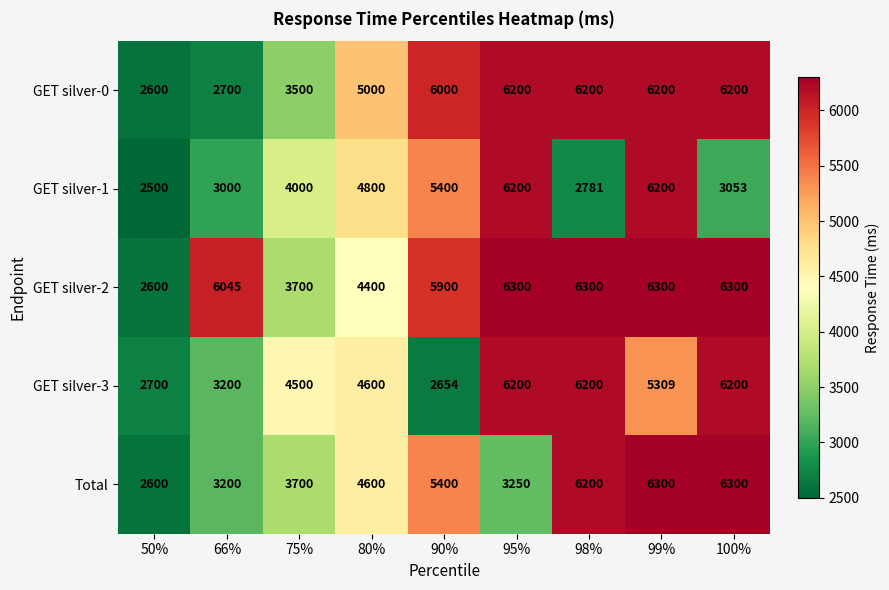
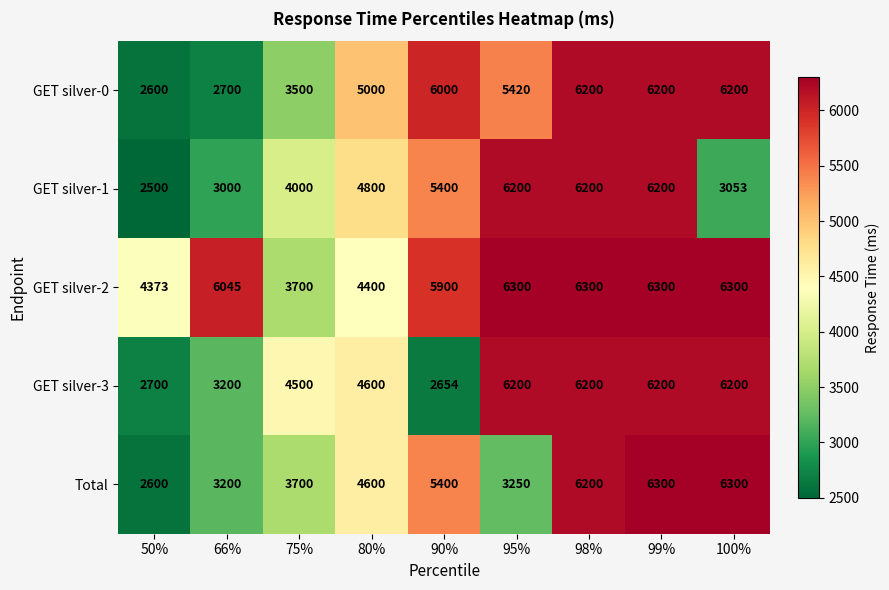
  {
    "GET silver-0": {
      "50%": 2600,
      "66%": 2700,
      "75%": 3500,
      "80%": 5000,
      "90%": 6000,
-     "95%": 6200,
+     "95%": 5420,
      "98%": 6200,
      "99%": 6200,
      "100%": 6200
    },
    "GET silver-1": {
      "50%": 2500,
      "66%": 3000,
      "75%": 4000,
      "80%": 4800,
      "90%": 5400,
      "95%": 6200,
-     "98%": 2781,
+     "98%": 6200,
      "99%": 6200,
      "100%": 3053
    },
    "GET silver-2": {
-     "50%": 2600,
+     "50%": 4373,
      "66%": 6045,
      "75%": 3700,
      "80%": 4400,
      "90%": 5900,
      "95%": 6300,
      "98%": 6300,
      "99%": 6300,
      "100%": 6300
    },
    "GET silver-3": {
      "50%": 2700,
      "66%": 3200,
      "75%": 4500,
      "80%": 4600,
      "90%": 2654,
      "95%": 6200,
      "98%": 6200,
-     "99%": 5309,
+     "99%": 6200,
      "100%": 6200
    },
    "Total": {
      "50%": 2600,
      "66%": 3200,
      "75%": 3700,
      "80%": 4600,
      "90%": 5400,
      "95%": 3250,
      "98%": 6200,
      "99%": 6300,
      "100%": 6300
    }
  }
